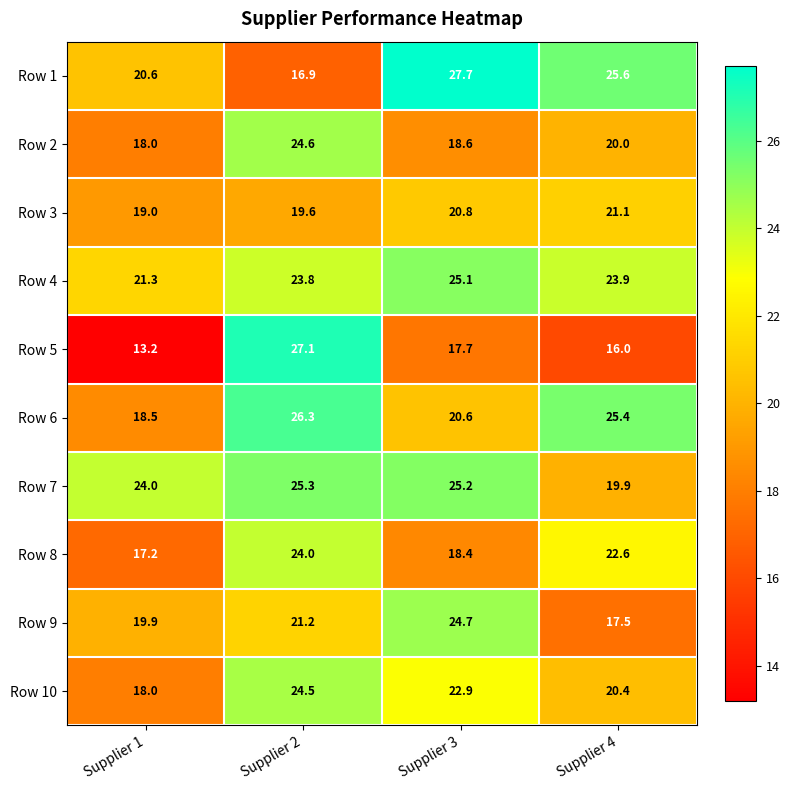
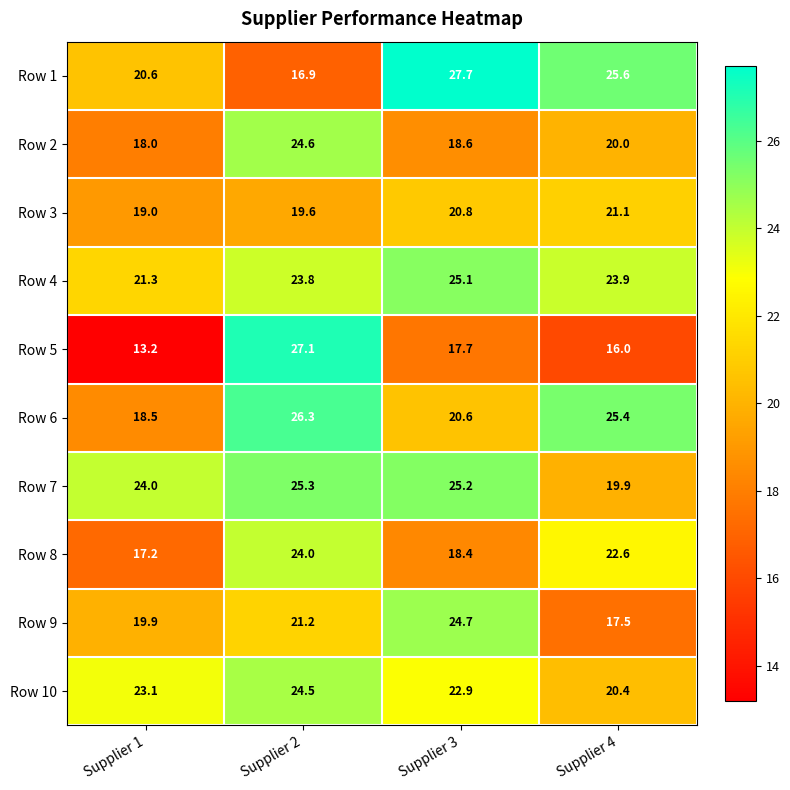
  {
    "Row 1": {
      "Supplier 1": 20.6,
      "Supplier 2": 16.9,
      "Supplier 3": 27.7,
      "Supplier 4": 25.6
    },
    "Row 2": {
      "Supplier 1": 18.0,
      "Supplier 2": 24.6,
      "Supplier 3": 18.6,
      "Supplier 4": 20.0
    },
    "Row 3": {
      "Supplier 1": 19.0,
      "Supplier 2": 19.6,
      "Supplier 3": 20.8,
      "Supplier 4": 21.1
    },
    "Row 4": {
      "Supplier 1": 21.3,
      "Supplier 2": 23.8,
      "Supplier 3": 25.1,
      "Supplier 4": 23.9
    },
    "Row 5": {
      "Supplier 1": 13.2,
      "Supplier 2": 27.1,
      "Supplier 3": 17.7,
      "Supplier 4": 16.0
    },
    "Row 6": {
      "Supplier 1": 18.5,
      "Supplier 2": 26.3,
      "Supplier 3": 20.6,
      "Supplier 4": 25.4
    },
    "Row 7": {
      "Supplier 1": 24.0,
      "Supplier 2": 25.3,
      "Supplier 3": 25.2,
      "Supplier 4": 19.9
    },
    "Row 8": {
      "Supplier 1": 17.2,
      "Supplier 2": 24.0,
      "Supplier 3": 18.4,
      "Supplier 4": 22.6
    },
    "Row 9": {
      "Supplier 1": 19.9,
      "Supplier 2": 21.2,
      "Supplier 3": 24.7,
      "Supplier 4": 17.5
    },
    "Row 10": {
-     "Supplier 1": 18.0,
+     "Supplier 1": 23.1,
      "Supplier 2": 24.5,
      "Supplier 3": 22.9,
      "Supplier 4": 20.4
    }
  }
